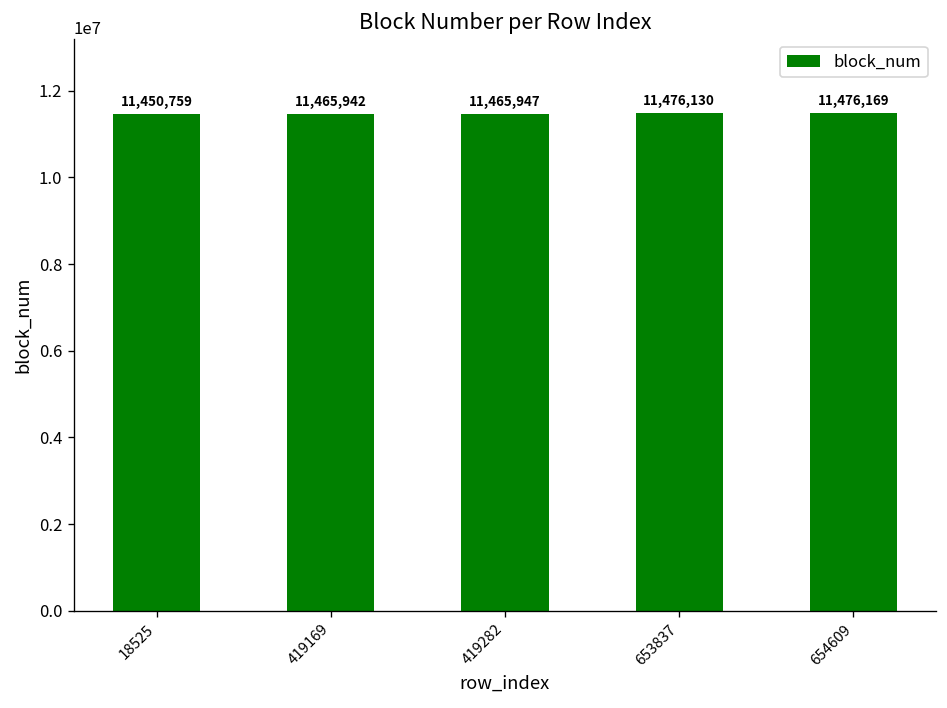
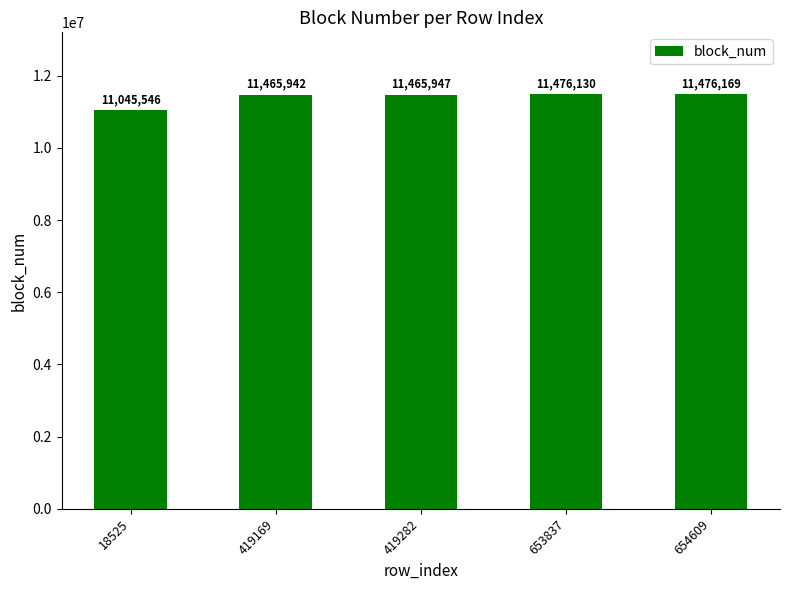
  {
-   "18525": "11,450,759",
+   "18525": "11,045,546",
    "419169": "11,465,942",
    "419282": "11,465,947",
    "653837": "11,476,130",
    "654609": "11,476,169"
  }
